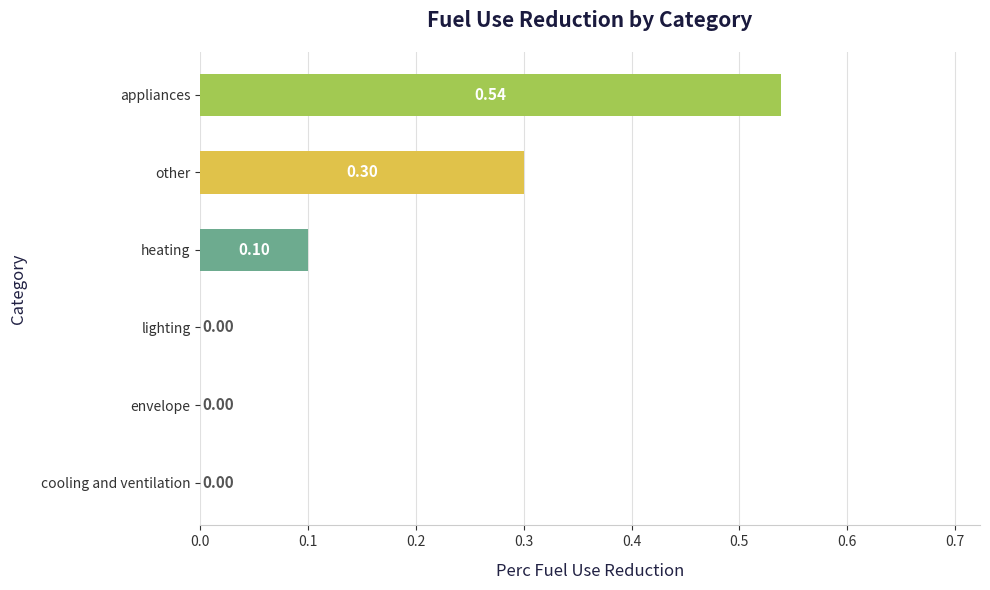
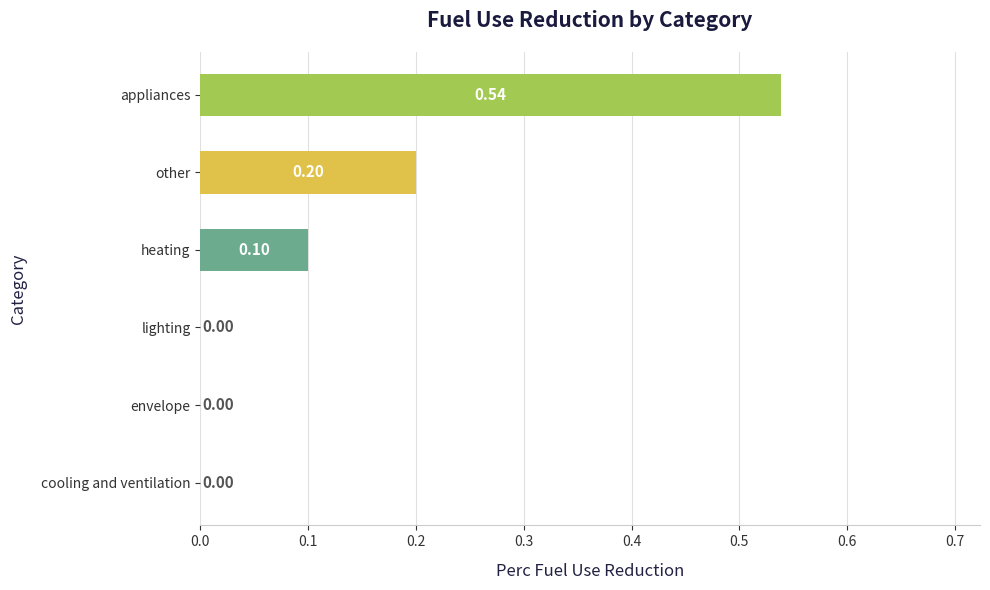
  {
    "appliances": 0.54,
-   "other": 0.30,
+   "other": 0.20,
    "heating": 0.10,
    "lighting": 0.00,
    "envelope": 0.00,
    "cooling and ventilation": 0.00
  }
